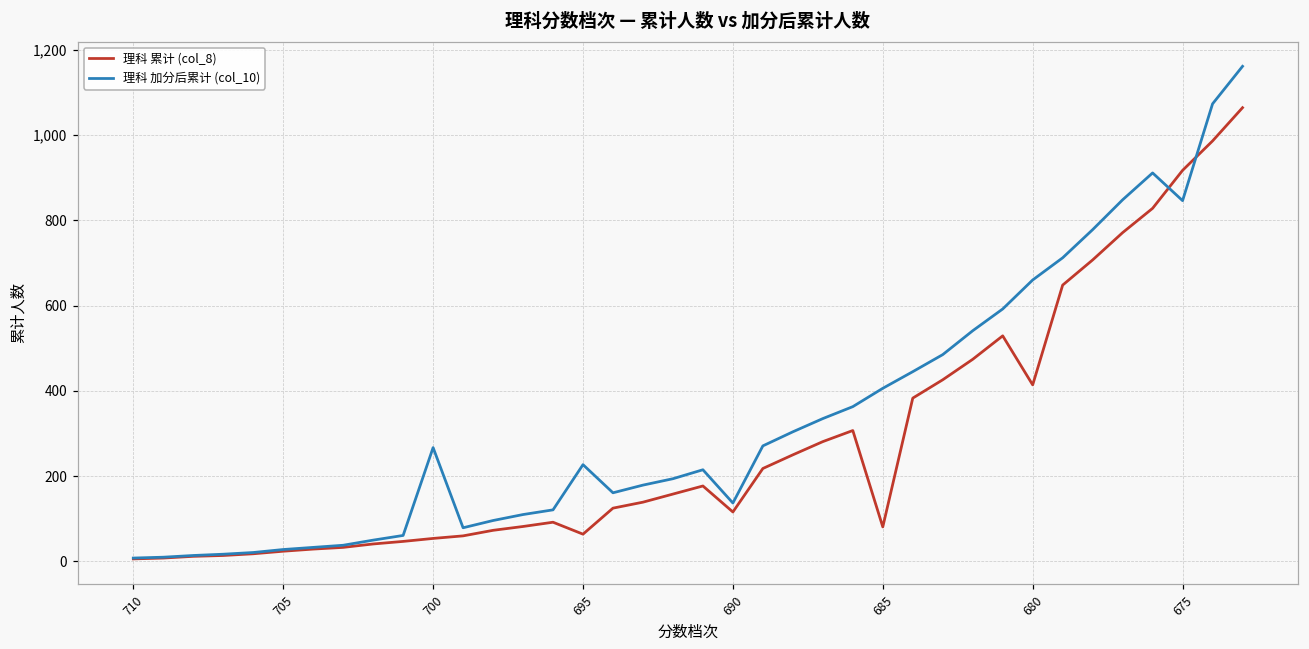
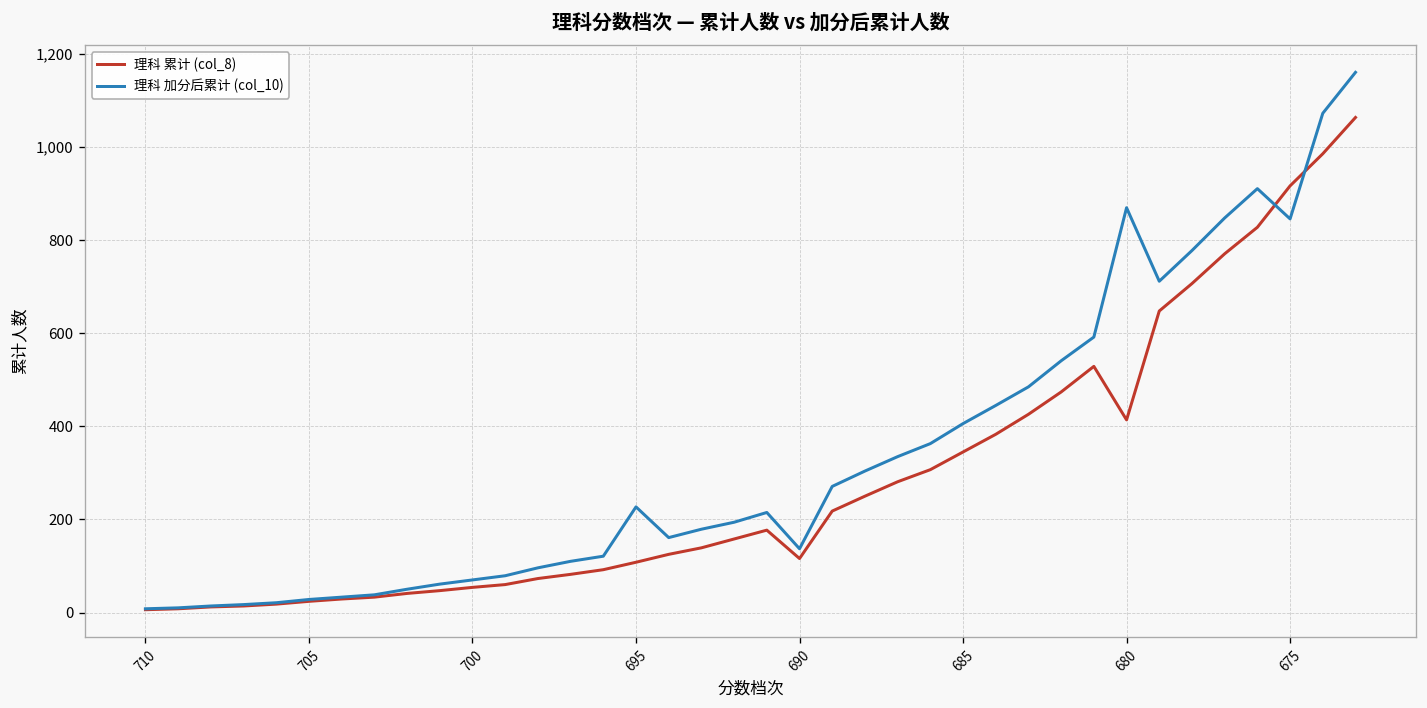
  {
    "理科 累计 (col_8)": {
      "700": 50,
-     "695": 60,
+     "695": 110,
      "690": 120,
-     "685": 80,
+     "685": 350,
      "680": 410,
      "675": 920
    },
    "理科 加分后累计 (col_10)": {
-     "700": 270,
+     "700": 70,
      "695": 230,
      "690": 140,
      "685": 410,
-     "680": 660,
+     "680": 870,
      "675": 850
    }
  }
